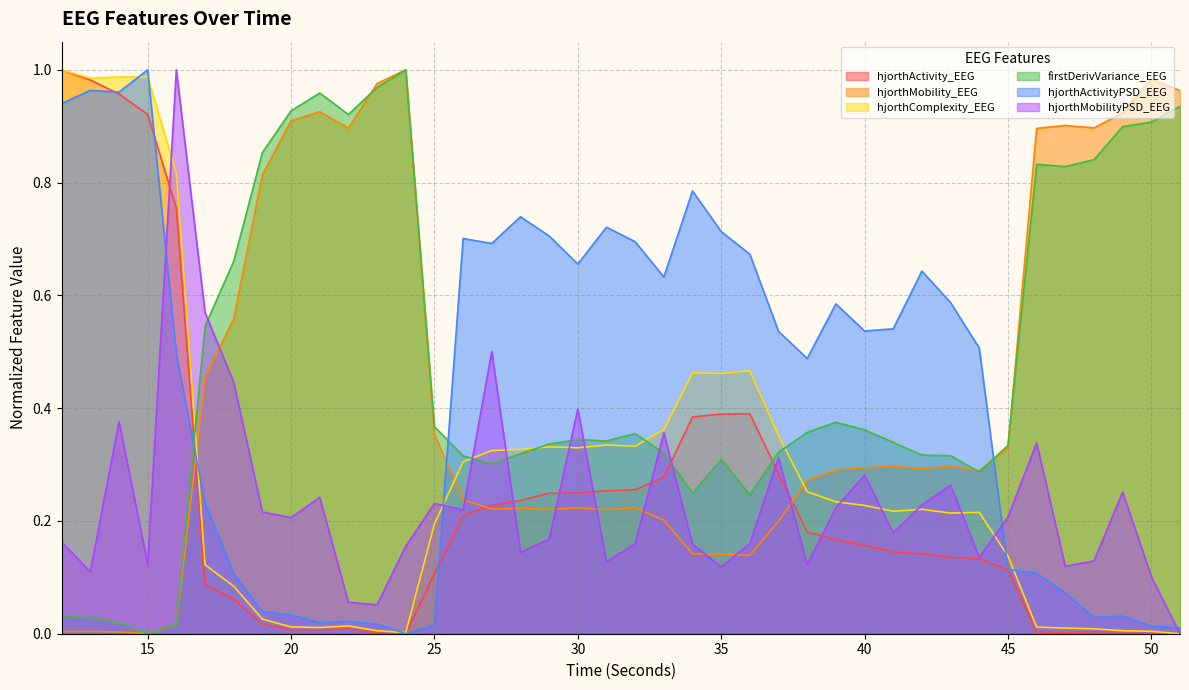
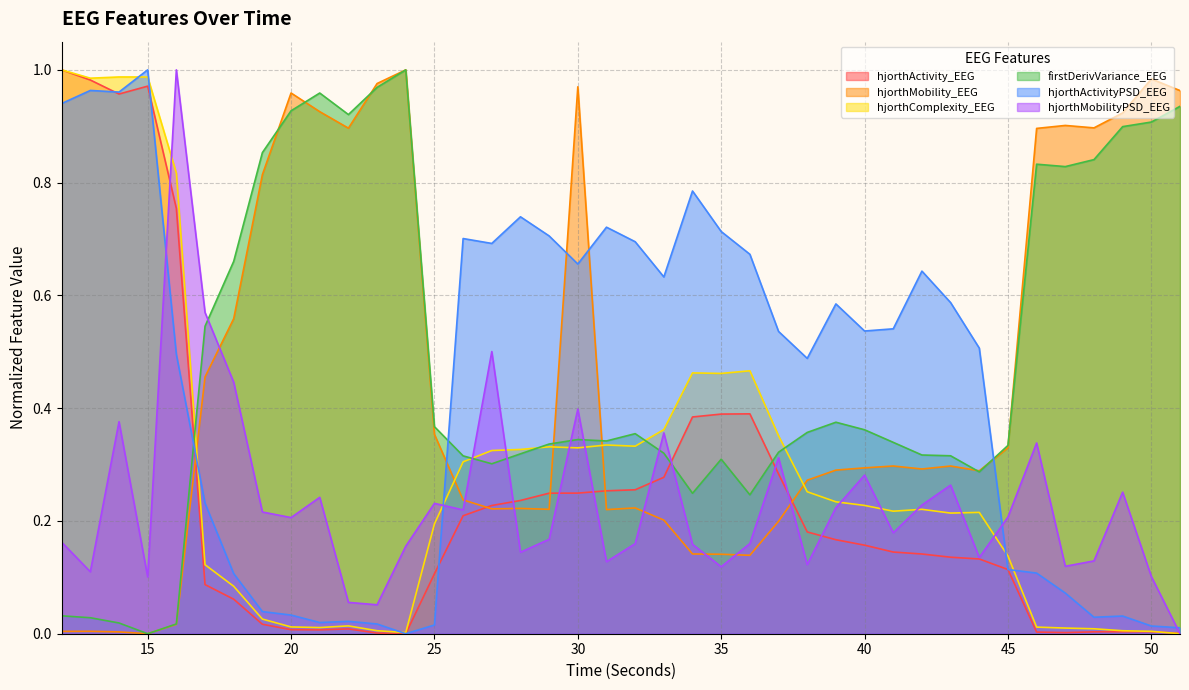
  {
    "hjorthActivity_EEG": {
-     "15": 0.92,
+     "15": 0.97,
      "20": 0.01,
      "25": 0.11,
      "30": 0.25,
      "35": 0.39,
      "40": 0.16
    },
    "hjorthMobility_EEG": {
-     "20": 0.91,
+     "20": 0.96,
      "25": 0.35,
-     "30": 0.22,
+     "30": 0.97,
      "35": 0.14,
      "40": 0.29
    },
    "hjorthComplexity_EEG": {
      "15": 0.99,
      "20": 0.01,
      "25": 0.19,
      "30": 0.33,
      "35": 0.46,
      "40": 0.23,
      "45": 0.14
    },
    "firstDerivVariance_EEG": {
      "20": 0.93,
      "25": 0.37,
      "30": 0.34,
      "35": 0.31,
      "40": 0.36,
      "50": 0.91
    },
    "hjorthActivityPSD_EEG": {
      "15": 1.00,
      "20": 0.03,
      "25": 0.02,
      "30": 0.66,
      "35": 0.71,
      "40": 0.54,
      "50": 0.01
    },
    "hjorthMobilityPSD_EEG": {
-     "15": 0.12,
+     "15": 0.10,
      "20": 0.21,
      "25": 0.23,
      "30": 0.40,
      "35": 0.12,
      "40": 0.28,
      "45": 0.21,
      "50": 0.10
    }
  }
